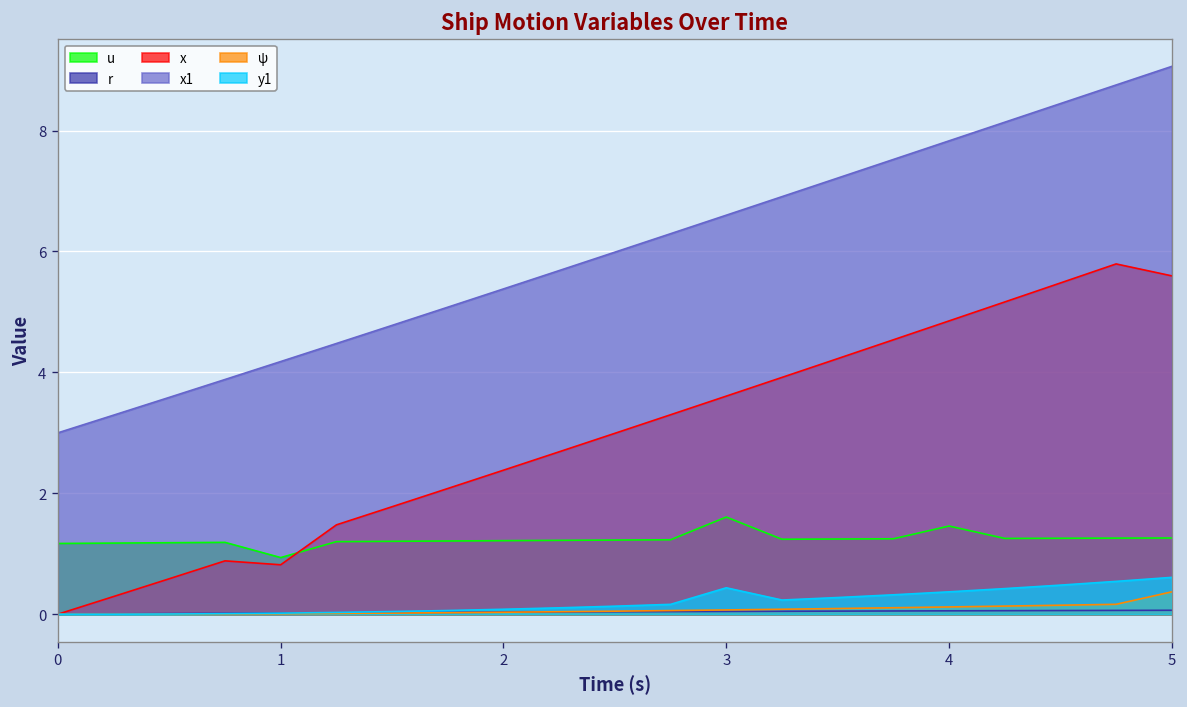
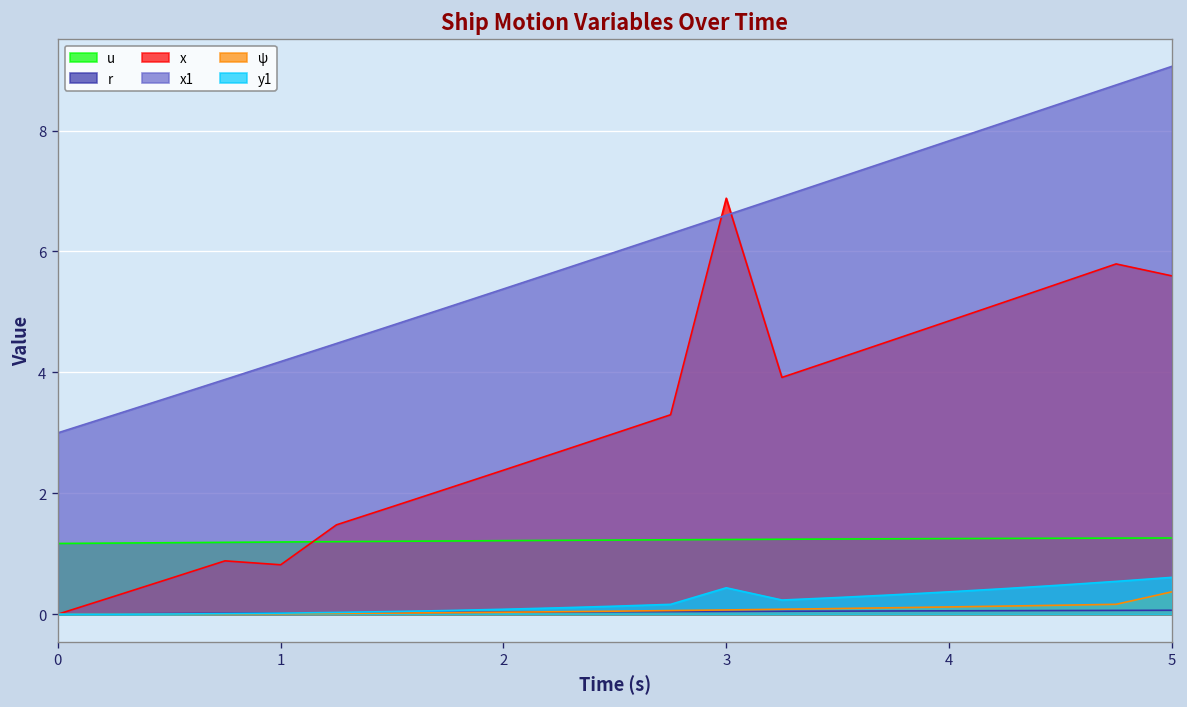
  {
    "u": {
      "0": 1.2,
-     "1": 0.9,
+     "1": 1.2,
      "2": 1.2,
-     "3": 1.6,
-     "4": 1.5,
+     "3": 1.2,
+     "4": 1.3,
      "5": 1.3
    },
    "r": {
      "4": 0.1,
      "5": 0.1
    },
    "x": {
      "1": 0.8,
      "2": 2.4,
-     "3": 3.6,
+     "3": 6.9,
      "4": 4.9,
      "5": 5.6
    },
    "x1": {
      "0": 3.0,
      "1": 4.2,
      "2": 5.4,
      "3": 6.6,
      "4": 7.8,
      "5": 9.1
    },
    "ψ": {
      "4": 0.1,
      "5": 0.4
    },
    "y1": {
      "3": 0.4,
      "4": 0.4,
      "5": 0.6
    }
  }
